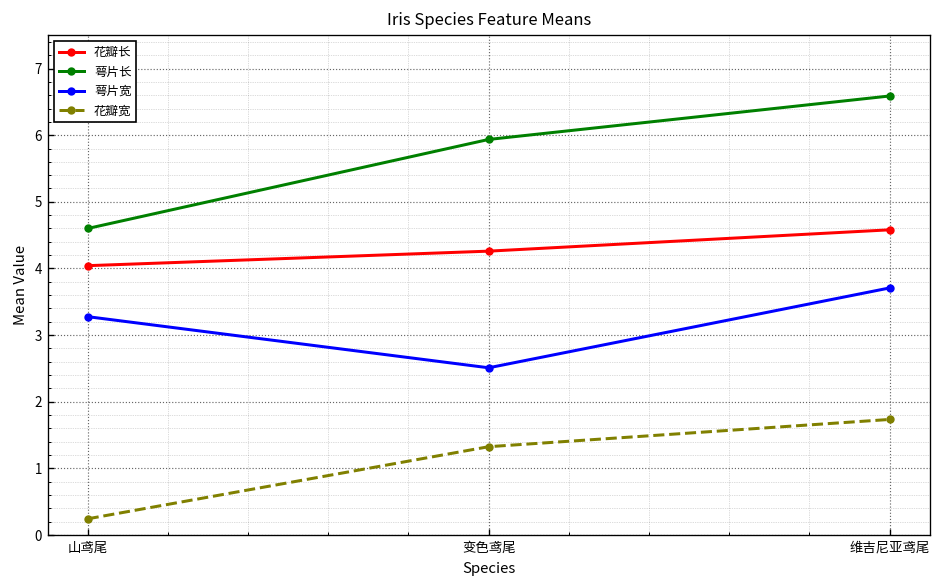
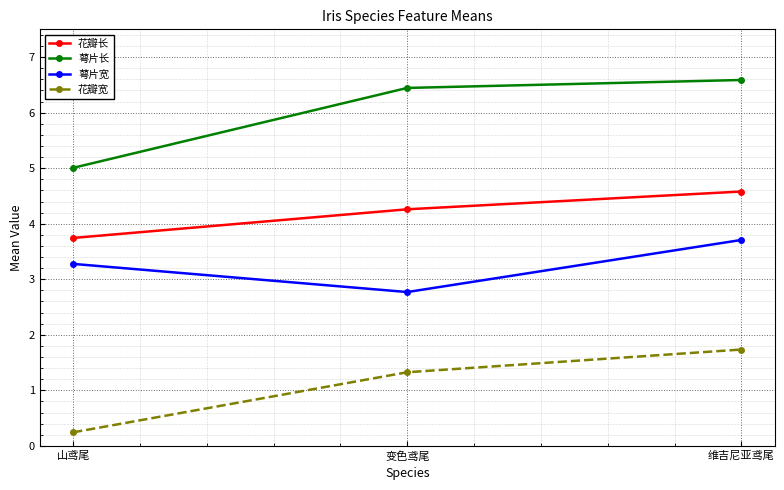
  {
    "花瓣长": {
-     "山鸢尾": 4.0,
+     "山鸢尾": 3.7,
      "变色鸢尾": 4.3,
      "维吉尼亚鸢尾": 4.6
    },
    "萼片长": {
-     "山鸢尾": 4.6,
-     "变色鸢尾": 5.9,
+     "山鸢尾": 5.0,
+     "变色鸢尾": 6.4,
      "维吉尼亚鸢尾": 6.6
    },
    "萼片宽": {
      "山鸢尾": 3.3,
-     "变色鸢尾": 2.5,
+     "变色鸢尾": 2.8,
      "维吉尼亚鸢尾": 3.7
    },
    "花瓣宽": {
      "山鸢尾": 0.2,
      "变色鸢尾": 1.3,
      "维吉尼亚鸢尾": 1.7
    }
  }
